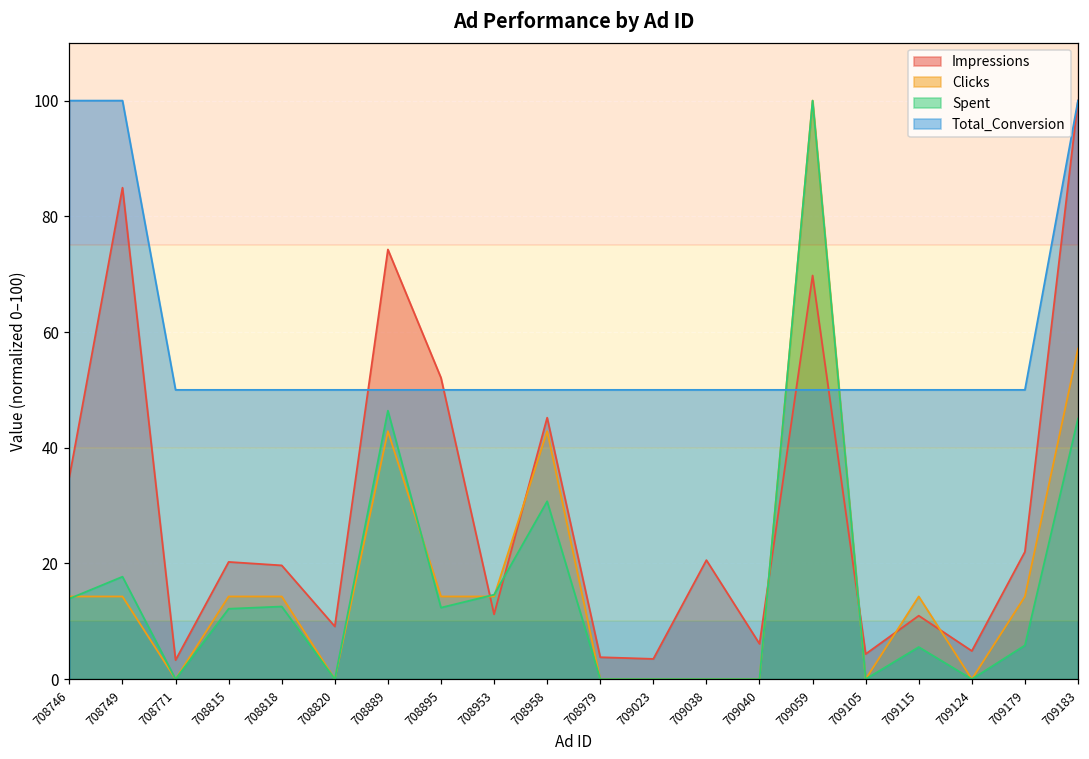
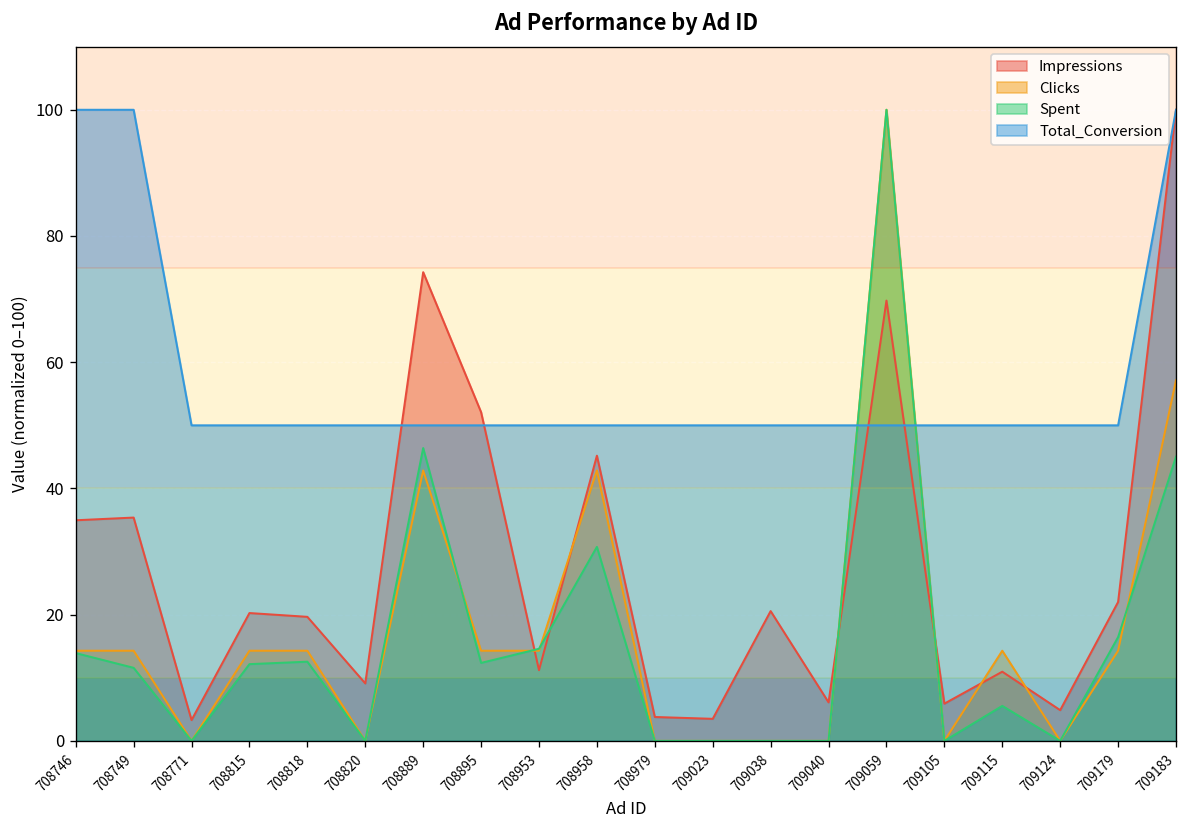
  {
    "Impressions": {
      "708746": 35,
-     "708749": 85,
+     "708749": 35,
      "708771": 3,
      "708815": 20,
      "708818": 20,
      "708820": 9,
      "708889": 74,
      "708895": 52,
      "708953": 11,
      "708958": 45,
      "708979": 4,
      "709023": 3,
      "709038": 21,
      "709040": 6,
      "709059": 70,
-     "709105": 4,
+     "709105": 6,
      "709115": 11,
      "709124": 5,
      "709179": 22
    },
    "Clicks": {
      "708749": 14,
      "708815": 14,
      "708818": 14,
      "708889": 43,
      "708895": 14,
      "708958": 43,
      "709115": 14,
      "709179": 14,
      "709183": 57
    },
    "Spent": {
-     "708749": 18,
+     "708749": 12,
      "708815": 12,
      "708818": 13,
      "708889": 46,
      "708895": 12,
      "708958": 31,
      "709115": 6,
-     "709179": 6,
+     "709179": 16,
      "709183": 45
    },
    "Total_Conversion": {
      "708746": 100,
      "708749": 100,
      "708771": 50,
      "708815": 50,
      "708818": 50,
      "708820": 50,
      "708889": 50,
      "708895": 50,
      "708953": 50,
      "708958": 50,
      "708979": 50,
      "709023": 50,
      "709038": 50,
      "709040": 50,
      "709059": 50,
      "709105": 50,
      "709115": 50,
      "709124": 50,
      "709179": 50
    }
  }
